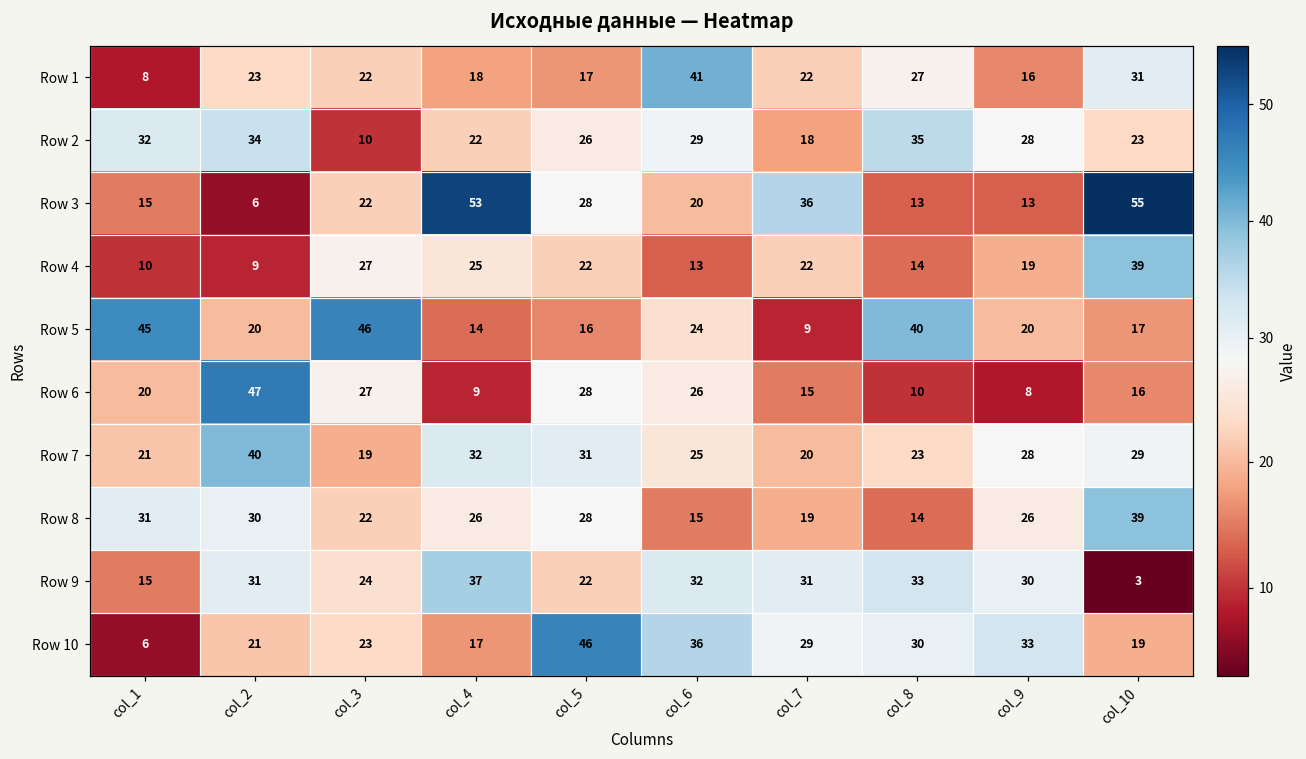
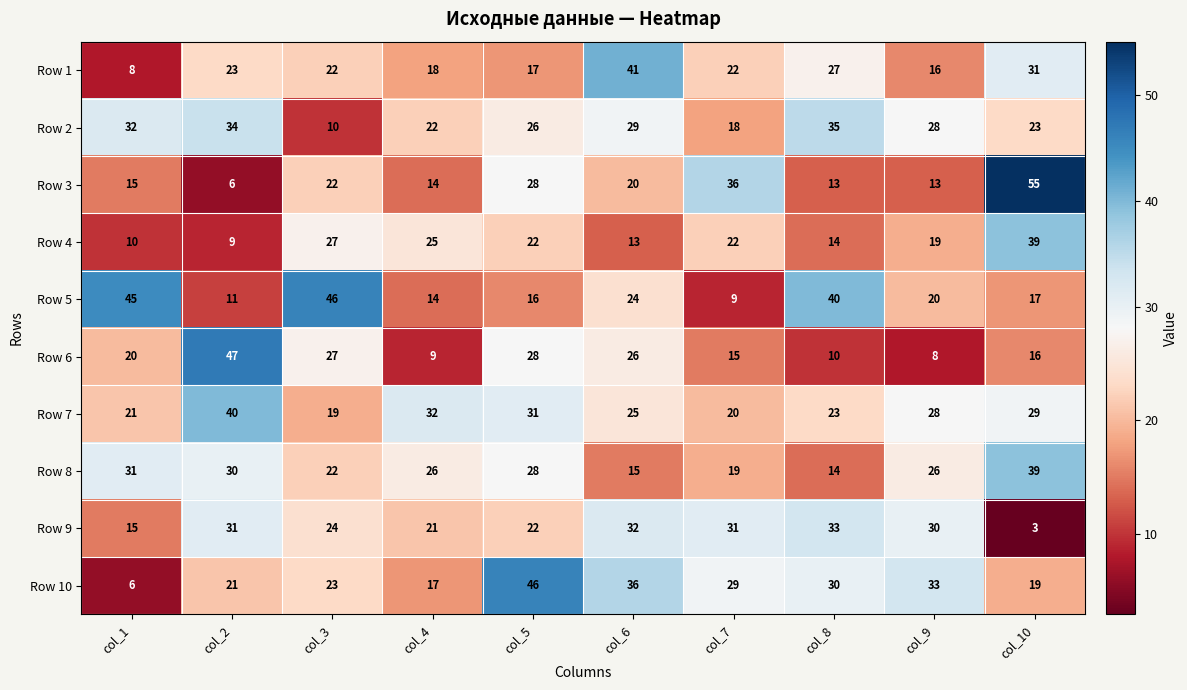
  {
    "Row 1": {
      "col_1": 8,
      "col_2": 23,
      "col_3": 22,
      "col_4": 18,
      "col_5": 17,
      "col_6": 41,
      "col_7": 22,
      "col_8": 27,
      "col_9": 16,
      "col_10": 31
    },
    "Row 2": {
      "col_1": 32,
      "col_2": 34,
      "col_3": 10,
      "col_4": 22,
      "col_5": 26,
      "col_6": 29,
      "col_7": 18,
      "col_8": 35,
      "col_9": 28,
      "col_10": 23
    },
    "Row 3": {
      "col_1": 15,
      "col_2": 6,
      "col_3": 22,
-     "col_4": 53,
+     "col_4": 14,
      "col_5": 28,
      "col_6": 20,
      "col_7": 36,
      "col_8": 13,
      "col_9": 13,
      "col_10": 55
    },
    "Row 4": {
      "col_1": 10,
      "col_2": 9,
      "col_3": 27,
      "col_4": 25,
      "col_5": 22,
      "col_6": 13,
      "col_7": 22,
      "col_8": 14,
      "col_9": 19,
      "col_10": 39
    },
    "Row 5": {
      "col_1": 45,
-     "col_2": 20,
+     "col_2": 11,
      "col_3": 46,
      "col_4": 14,
      "col_5": 16,
      "col_6": 24,
      "col_7": 9,
      "col_8": 40,
      "col_9": 20,
      "col_10": 17
    },
    "Row 6": {
      "col_1": 20,
      "col_2": 47,
      "col_3": 27,
      "col_4": 9,
      "col_5": 28,
      "col_6": 26,
      "col_7": 15,
      "col_8": 10,
      "col_9": 8,
      "col_10": 16
    },
    "Row 7": {
      "col_1": 21,
      "col_2": 40,
      "col_3": 19,
      "col_4": 32,
      "col_5": 31,
      "col_6": 25,
      "col_7": 20,
      "col_8": 23,
      "col_9": 28,
      "col_10": 29
    },
    "Row 8": {
      "col_1": 31,
      "col_2": 30,
      "col_3": 22,
      "col_4": 26,
      "col_5": 28,
      "col_6": 15,
      "col_7": 19,
      "col_8": 14,
      "col_9": 26,
      "col_10": 39
    },
    "Row 9": {
      "col_1": 15,
      "col_2": 31,
      "col_3": 24,
-     "col_4": 37,
+     "col_4": 21,
      "col_5": 22,
      "col_6": 32,
      "col_7": 31,
      "col_8": 33,
      "col_9": 30,
      "col_10": 3
    },
    "Row 10": {
      "col_1": 6,
      "col_2": 21,
      "col_3": 23,
      "col_4": 17,
      "col_5": 46,
      "col_6": 36,
      "col_7": 29,
      "col_8": 30,
      "col_9": 33,
      "col_10": 19
    }
  }
